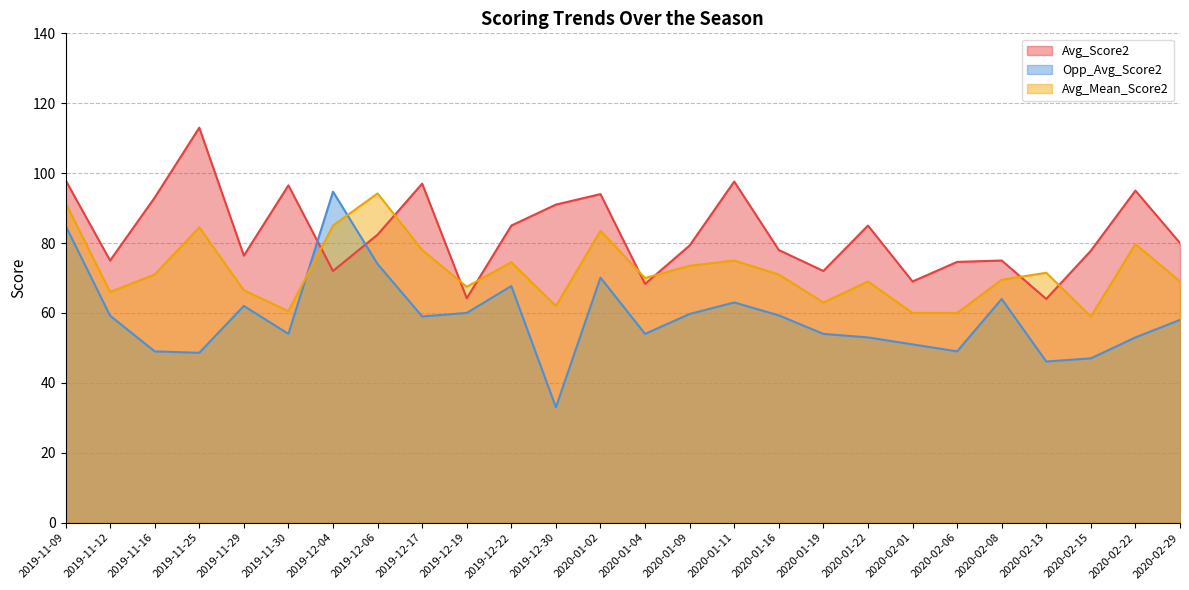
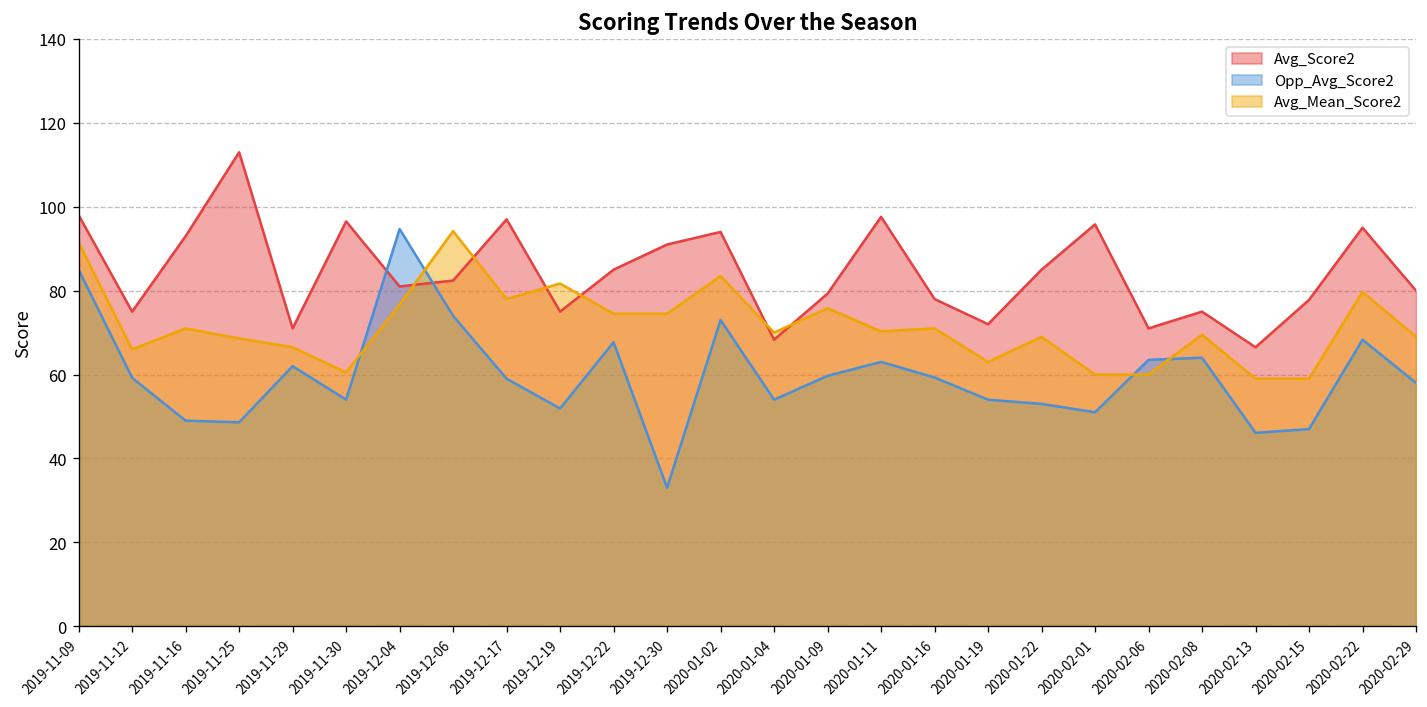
  {
    "Avg_Score2": {
      "2019-11-09": 98,
      "2019-11-12": 75,
      "2019-11-16": 93,
      "2019-11-25": 113,
-     "2019-11-29": 76,
+     "2019-11-29": 71,
      "2019-11-30": 97,
-     "2019-12-04": 72,
+     "2019-12-04": 81,
      "2019-12-06": 82,
      "2019-12-17": 97,
-     "2019-12-19": 64,
+     "2019-12-19": 75,
      "2019-12-22": 85,
      "2019-12-30": 91,
      "2020-01-02": 94,
      "2020-01-04": 68,
      "2020-01-09": 79,
      "2020-01-11": 98,
      "2020-01-16": 78,
      "2020-01-19": 72,
      "2020-01-22": 85,
-     "2020-02-01": 69,
-     "2020-02-06": 75,
+     "2020-02-01": 96,
+     "2020-02-06": 71,
      "2020-02-08": 75,
-     "2020-02-13": 64,
+     "2020-02-13": 67,
      "2020-02-15": 78,
      "2020-02-22": 95,
      "2020-02-29": 80
    },
    "Opp_Avg_Score2": {
      "2019-11-09": 85,
      "2019-11-12": 59,
      "2019-11-16": 49,
      "2019-11-25": 49,
      "2019-11-29": 62,
      "2019-11-30": 54,
      "2019-12-04": 95,
      "2019-12-06": 74,
      "2019-12-17": 59,
-     "2019-12-19": 60,
+     "2019-12-19": 52,
      "2019-12-22": 68,
      "2019-12-30": 33,
-     "2020-01-02": 70,
+     "2020-01-02": 73,
      "2020-01-04": 54,
      "2020-01-09": 60,
      "2020-01-11": 63,
      "2020-01-16": 59,
      "2020-01-19": 54,
      "2020-01-22": 53,
      "2020-02-01": 51,
-     "2020-02-06": 49,
+     "2020-02-06": 64,
      "2020-02-08": 64,
      "2020-02-13": 46,
      "2020-02-15": 47,
-     "2020-02-22": 53,
+     "2020-02-22": 68,
      "2020-02-29": 58
    },
    "Avg_Mean_Score2": {
      "2019-11-09": 92,
      "2019-11-12": 66,
      "2019-11-16": 71,
-     "2019-11-25": 85,
+     "2019-11-25": 69,
      "2019-11-29": 67,
      "2019-11-30": 61,
-     "2019-12-04": 85,
+     "2019-12-04": 77,
      "2019-12-06": 94,
      "2019-12-17": 78,
-     "2019-12-19": 68,
+     "2019-12-19": 82,
      "2019-12-22": 75,
-     "2019-12-30": 62,
+     "2019-12-30": 75,
      "2020-01-02": 84,
      "2020-01-04": 70,
-     "2020-01-09": 74,
-     "2020-01-11": 75,
+     "2020-01-09": 76,
+     "2020-01-11": 70,
      "2020-01-16": 71,
      "2020-01-19": 63,
      "2020-01-22": 69,
      "2020-02-01": 60,
      "2020-02-06": 60,
      "2020-02-08": 70,
-     "2020-02-13": 72,
+     "2020-02-13": 59,
      "2020-02-15": 59,
      "2020-02-22": 80,
      "2020-02-29": 69
    }
  }
